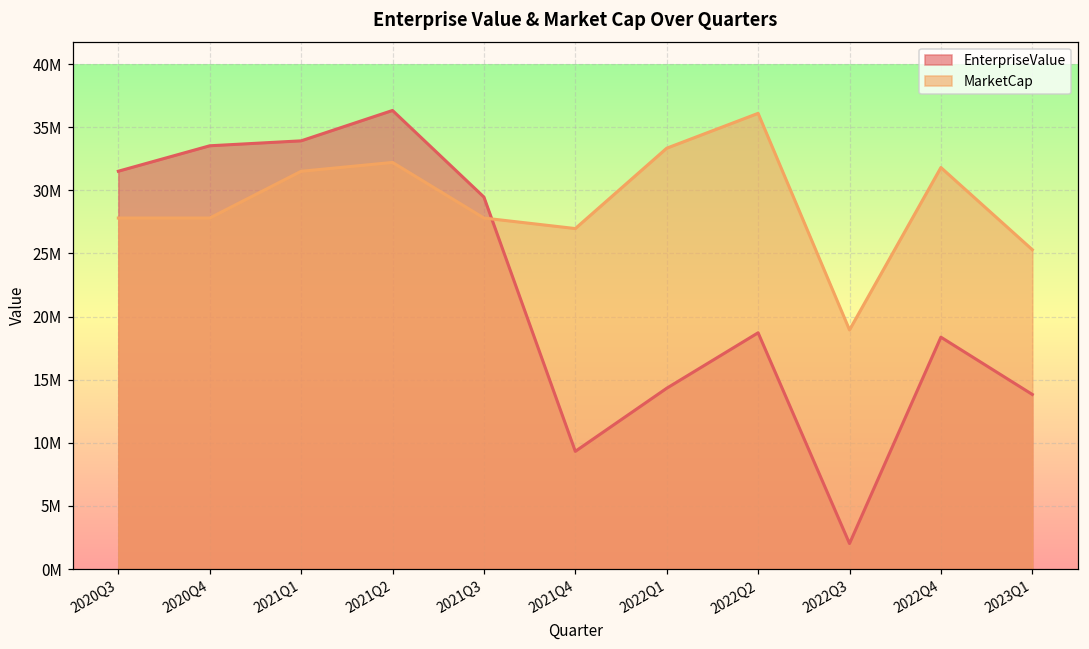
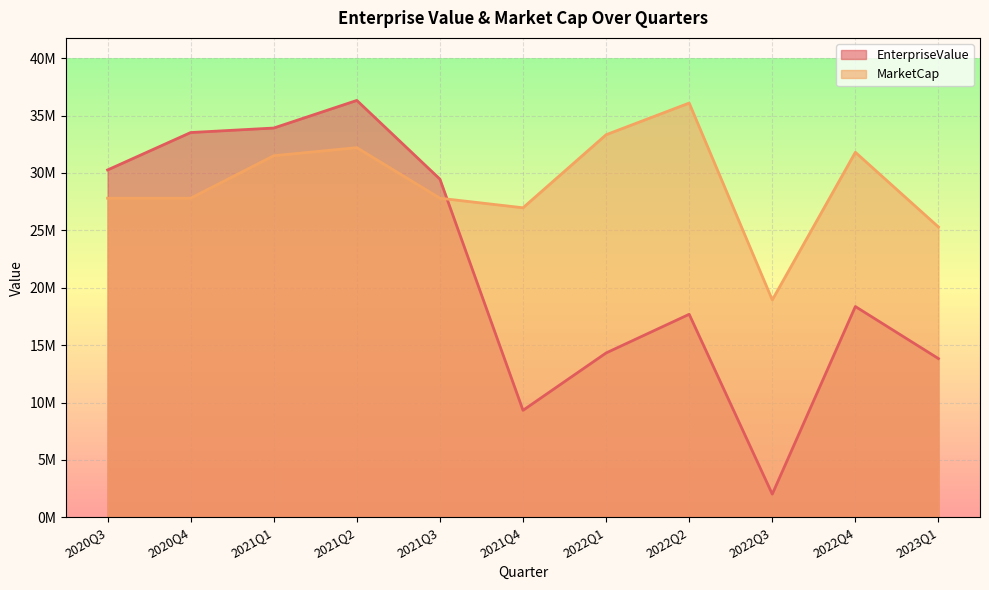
  {
    "EnterpriseValue": {
-     "2020Q3": 31500000,
+     "2020Q3": 30300000,
      "2020Q4": 33500000,
      "2021Q1": 33900000,
      "2021Q2": 36300000,
      "2021Q3": 29500000,
      "2021Q4": 9300000,
      "2022Q1": 14300000,
-     "2022Q2": 18700000,
+     "2022Q2": 17700000,
      "2022Q3": 2000000,
      "2022Q4": 18400000,
      "2023Q1": 13800000
    },
    "MarketCap": {
      "2020Q3": 27800000,
      "2020Q4": 27800000,
      "2021Q1": 31500000,
      "2021Q2": 32200000,
      "2021Q3": 27800000,
      "2021Q4": 27000000,
      "2022Q1": 33300000,
      "2022Q2": 36100000,
      "2022Q3": 18900000,
      "2022Q4": 31800000,
      "2023Q1": 25300000
    }
  }
